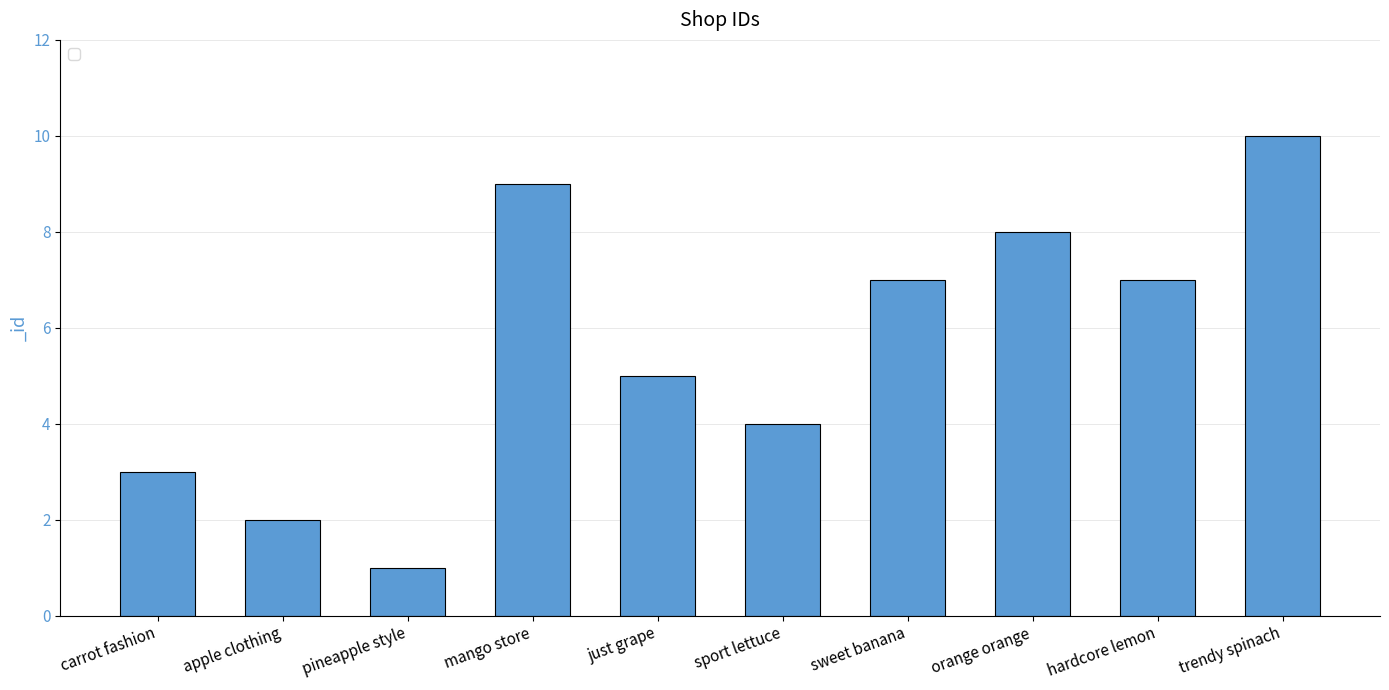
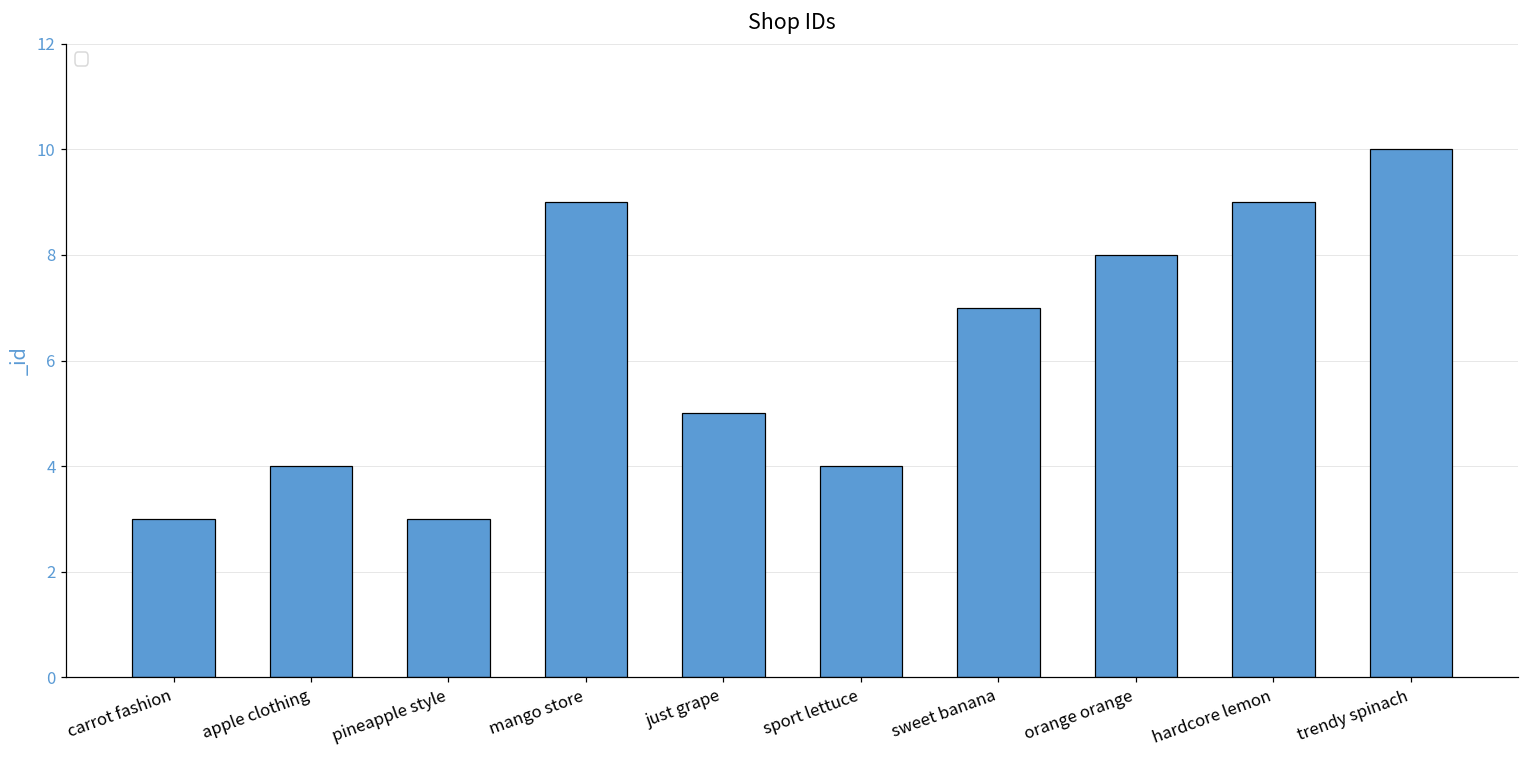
  {
    "carrot fashion": 3,
-   "apple clothing": 2,
-   "pineapple style": 1,
+   "apple clothing": 4,
+   "pineapple style": 3,
    "mango store": 9,
    "just grape": 5,
    "sport lettuce": 4,
    "sweet banana": 7,
    "orange orange": 8,
-   "hardcore lemon": 7,
+   "hardcore lemon": 9,
    "trendy spinach": 10
  }
